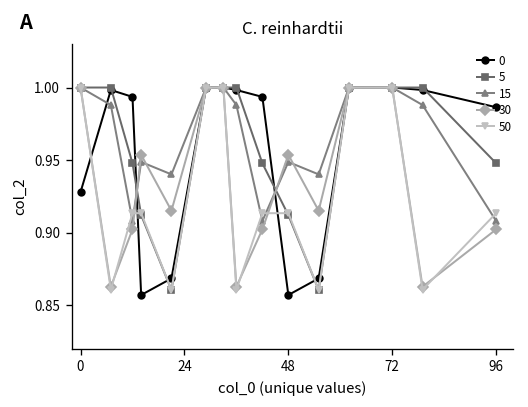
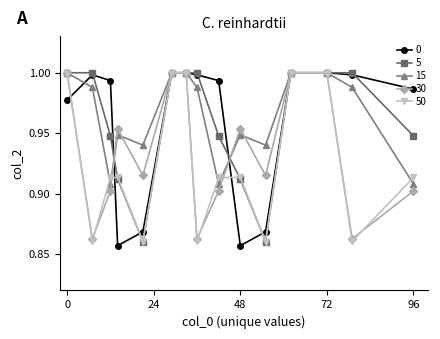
  {
    "0": {
-     "0": 0.928,
+     "0": 0.977,
      "48": 0.857,
      "96": 0.986
    }
  }
